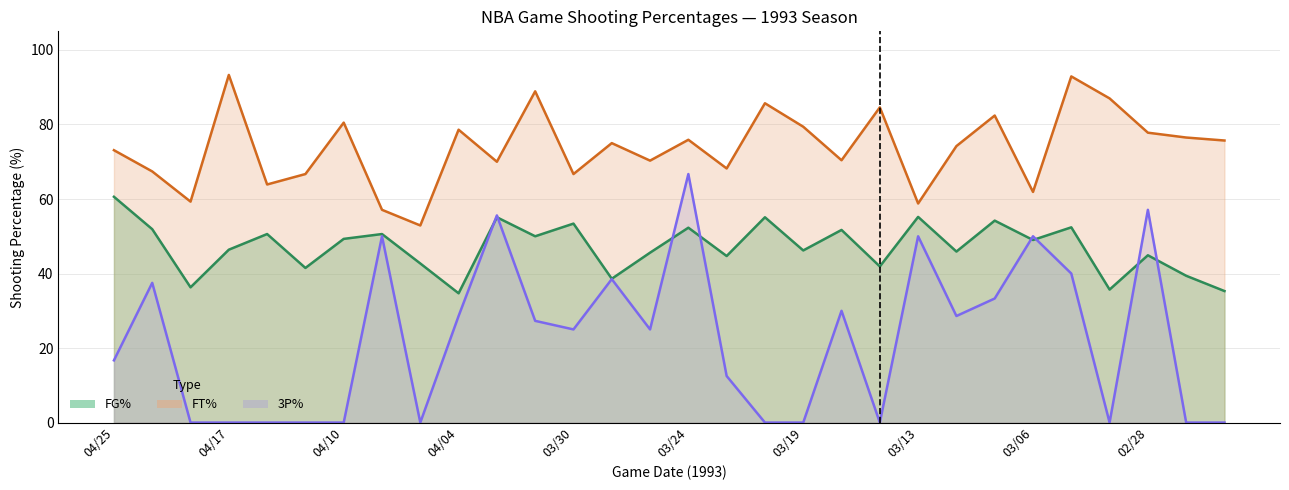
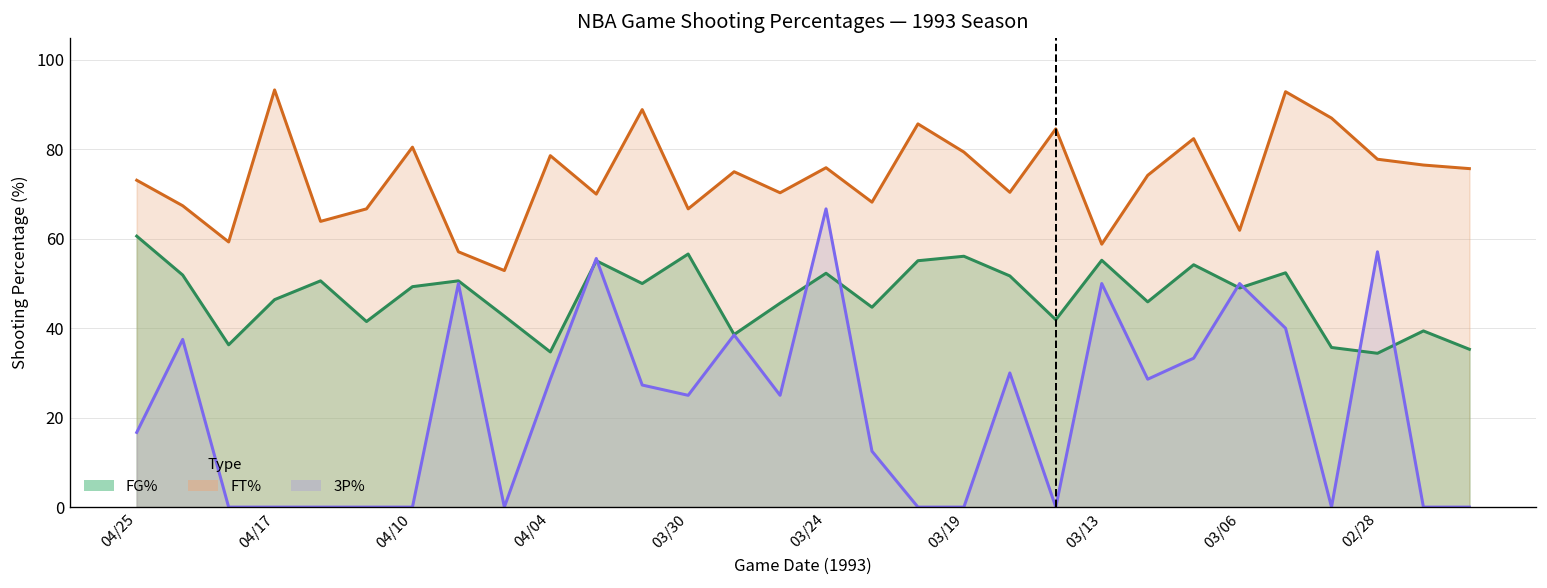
  {
    "FG%": {
      "04/25": 61,
      "04/17": 46,
      "04/10": 49,
      "04/04": 35,
-     "03/30": 53,
+     "03/30": 57,
      "03/24": 52,
-     "03/19": 46,
+     "03/19": 56,
      "03/13": 55,
      "03/06": 49,
-     "02/28": 45
+     "02/28": 34
    }
  }
